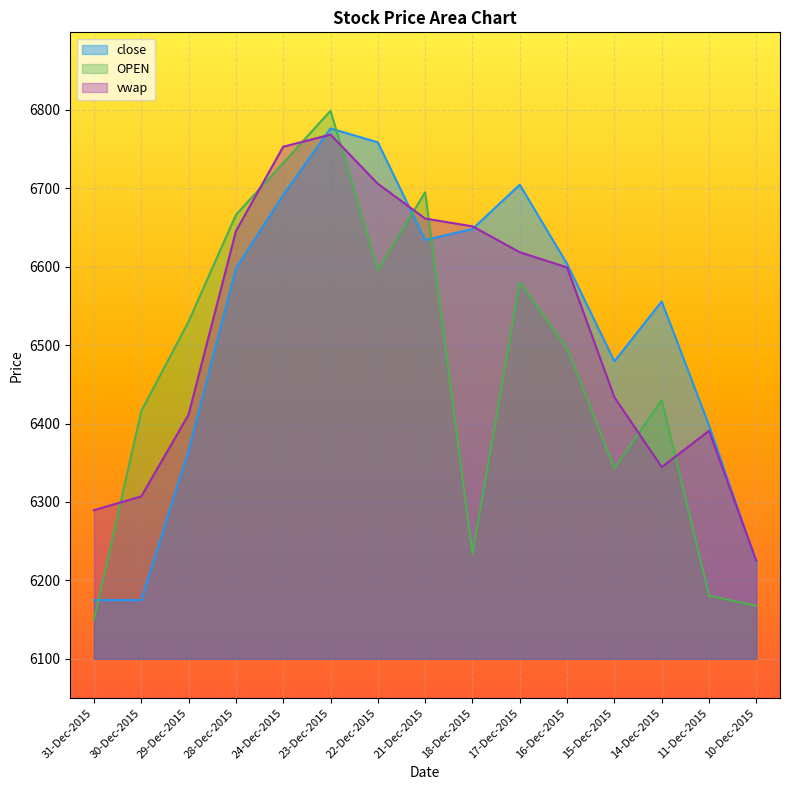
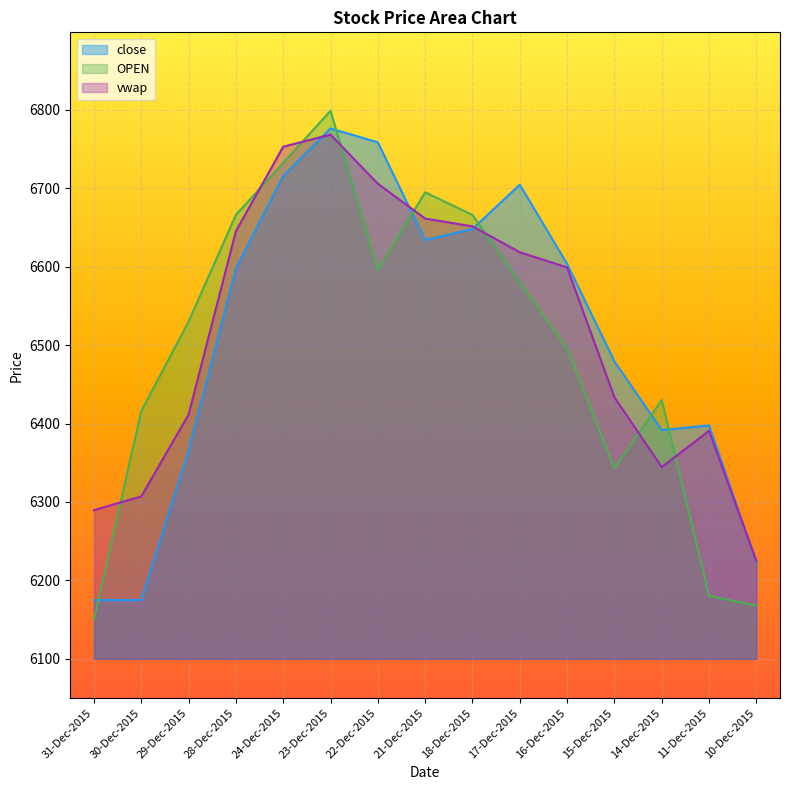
  {
    "close": {
      "31-Dec-2015": 6170,
      "30-Dec-2015": 6170,
      "29-Dec-2015": 6370,
      "28-Dec-2015": 6600,
-     "24-Dec-2015": 6690,
+     "24-Dec-2015": 6720,
      "23-Dec-2015": 6780,
      "22-Dec-2015": 6760,
      "21-Dec-2015": 6630,
      "18-Dec-2015": 6650,
      "17-Dec-2015": 6700,
      "16-Dec-2015": 6600,
      "15-Dec-2015": 6480,
-     "14-Dec-2015": 6560,
+     "14-Dec-2015": 6390,
      "11-Dec-2015": 6400
    },
    "OPEN": {
      "31-Dec-2015": 6150,
      "30-Dec-2015": 6420,
      "29-Dec-2015": 6530,
      "28-Dec-2015": 6670,
      "24-Dec-2015": 6730,
      "23-Dec-2015": 6800,
      "22-Dec-2015": 6600,
      "21-Dec-2015": 6690,
-     "18-Dec-2015": 6230,
+     "18-Dec-2015": 6670,
      "17-Dec-2015": 6580,
      "16-Dec-2015": 6500,
      "15-Dec-2015": 6340,
      "14-Dec-2015": 6430,
      "11-Dec-2015": 6180,
      "10-Dec-2015": 6170
    },
    "vwap": {
      "31-Dec-2015": 6290,
      "30-Dec-2015": 6310,
      "29-Dec-2015": 6410,
      "28-Dec-2015": 6650,
      "24-Dec-2015": 6750,
      "23-Dec-2015": 6770,
      "22-Dec-2015": 6710,
      "21-Dec-2015": 6660,
      "18-Dec-2015": 6650,
      "17-Dec-2015": 6620,
      "16-Dec-2015": 6600,
      "15-Dec-2015": 6430,
      "14-Dec-2015": 6340,
      "11-Dec-2015": 6390
    }
  }
